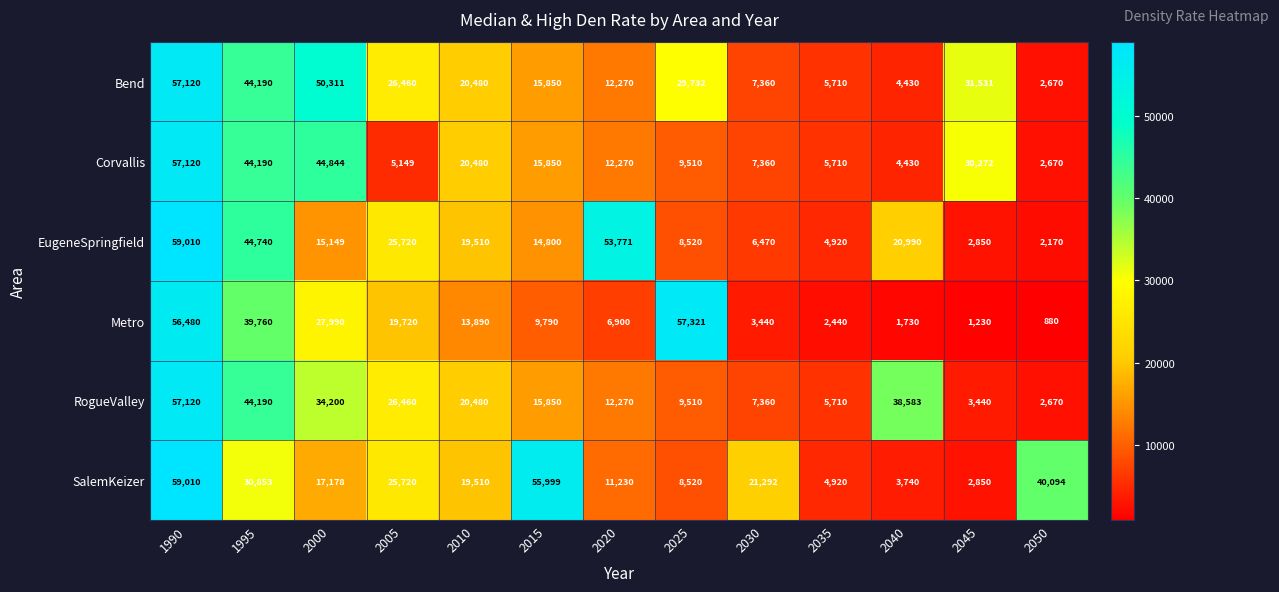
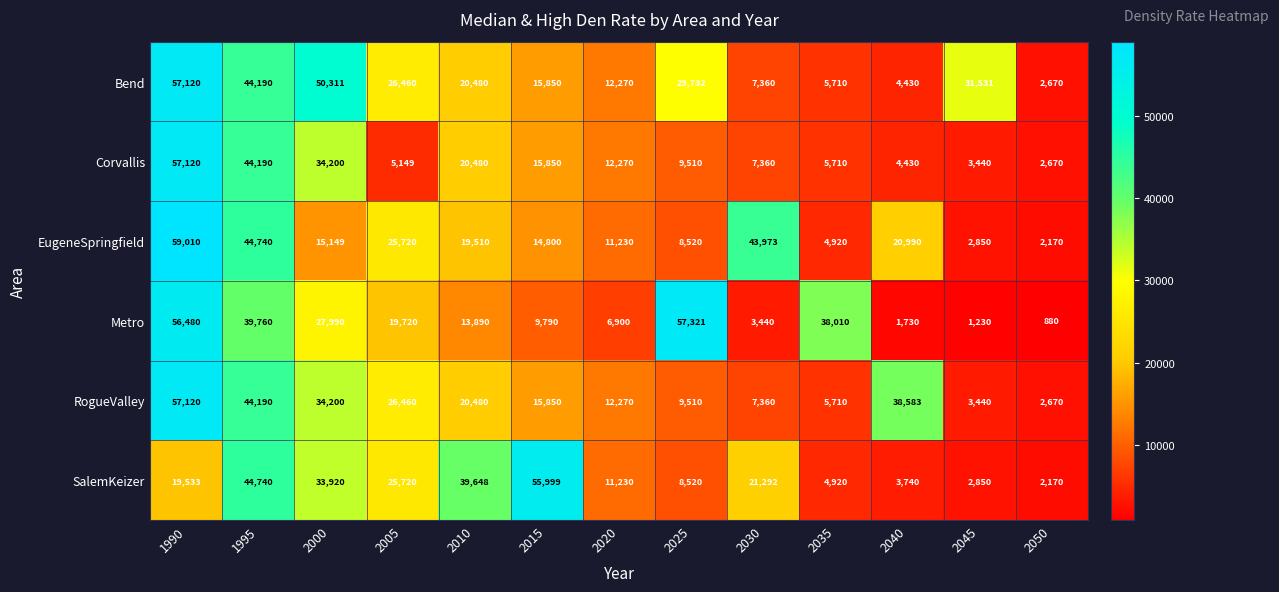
  {
    "Bend": {
      "1990": "57,120",
      "1995": "44,190",
      "2000": "50,311",
      "2005": "26,460",
      "2010": "20,480",
      "2015": "15,850",
      "2020": "12,270",
      "2025": "29,732",
      "2030": "7,360",
      "2035": "5,710",
      "2040": "4,430",
      "2045": "31,531",
      "2050": "2,670"
    },
    "Corvallis": {
      "1990": "57,120",
      "1995": "44,190",
-     "2000": "44,844",
+     "2000": "34,200",
      "2005": "5,149",
      "2010": "20,480",
      "2015": "15,850",
      "2020": "12,270",
      "2025": "9,510",
      "2030": "7,360",
      "2035": "5,710",
      "2040": "4,430",
-     "2045": "30,272",
+     "2045": "3,440",
      "2050": "2,670"
    },
    "EugeneSpringfield": {
      "1990": "59,010",
      "1995": "44,740",
      "2000": "15,149",
      "2005": "25,720",
      "2010": "19,510",
      "2015": "14,800",
-     "2020": "53,771",
+     "2020": "11,230",
      "2025": "8,520",
-     "2030": "6,470",
+     "2030": "43,973",
      "2035": "4,920",
      "2040": "20,990",
      "2045": "2,850",
      "2050": "2,170"
    },
    "Metro": {
      "1990": "56,480",
      "1995": "39,760",
      "2000": "27,990",
      "2005": "19,720",
      "2010": "13,890",
      "2015": "9,790",
      "2020": "6,900",
      "2025": "57,321",
      "2030": "3,440",
-     "2035": "2,440",
+     "2035": "38,010",
      "2040": "1,730",
      "2045": "1,230",
      "2050": "880"
    },
    "RogueValley": {
      "1990": "57,120",
      "1995": "44,190",
      "2000": "34,200",
      "2005": "26,460",
      "2010": "20,480",
      "2015": "15,850",
      "2020": "12,270",
      "2025": "9,510",
      "2030": "7,360",
      "2035": "5,710",
      "2040": "38,583",
      "2045": "3,440",
      "2050": "2,670"
    },
    "SalemKeizer": {
-     "1990": "59,010",
-     "1995": "30,853",
-     "2000": "17,178",
+     "1990": "19,533",
+     "1995": "44,740",
+     "2000": "33,920",
      "2005": "25,720",
-     "2010": "19,510",
+     "2010": "39,648",
      "2015": "55,999",
      "2020": "11,230",
      "2025": "8,520",
      "2030": "21,292",
      "2035": "4,920",
      "2040": "3,740",
      "2045": "2,850",
-     "2050": "40,094"
+     "2050": "2,170"
    }
  }
